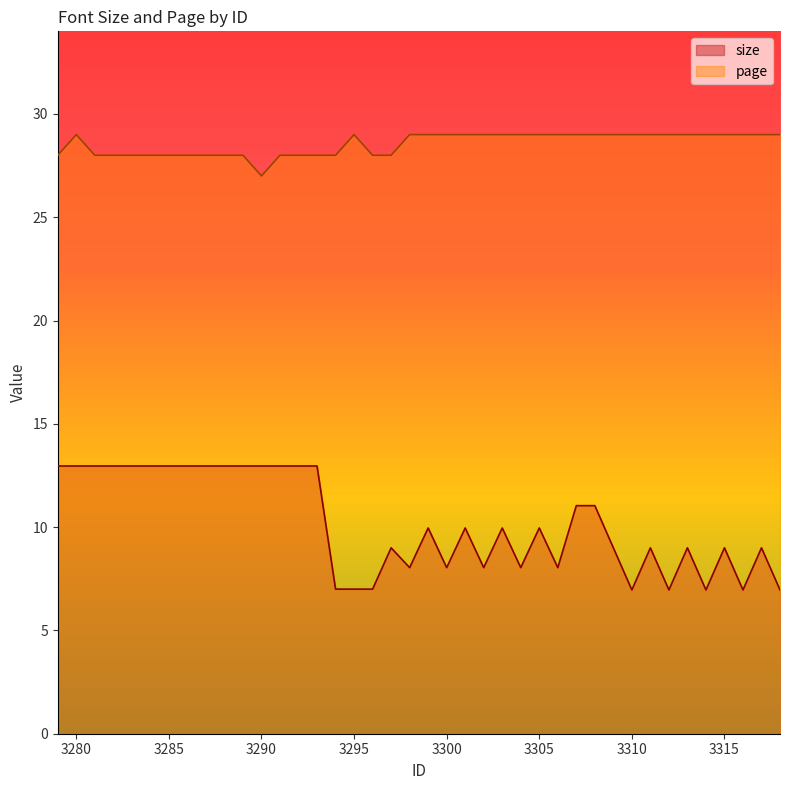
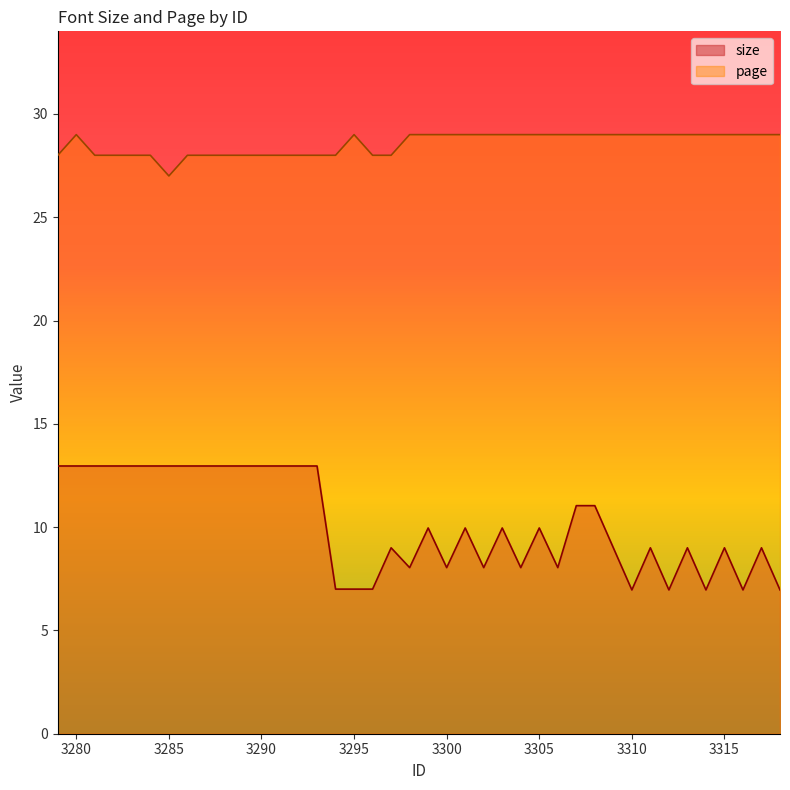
  {
    "size": {
      "3280": 13,
      "3285": 13,
      "3290": 13,
      "3295": 7,
      "3300": 8,
      "3305": 10,
      "3310": 7,
      "3315": 9
    },
    "page": {
      "3280": 29,
-     "3285": 28,
-     "3290": 27,
+     "3285": 27,
+     "3290": 28,
      "3295": 29,
      "3300": 29,
      "3305": 29,
      "3310": 29,
      "3315": 29
    }
  }
